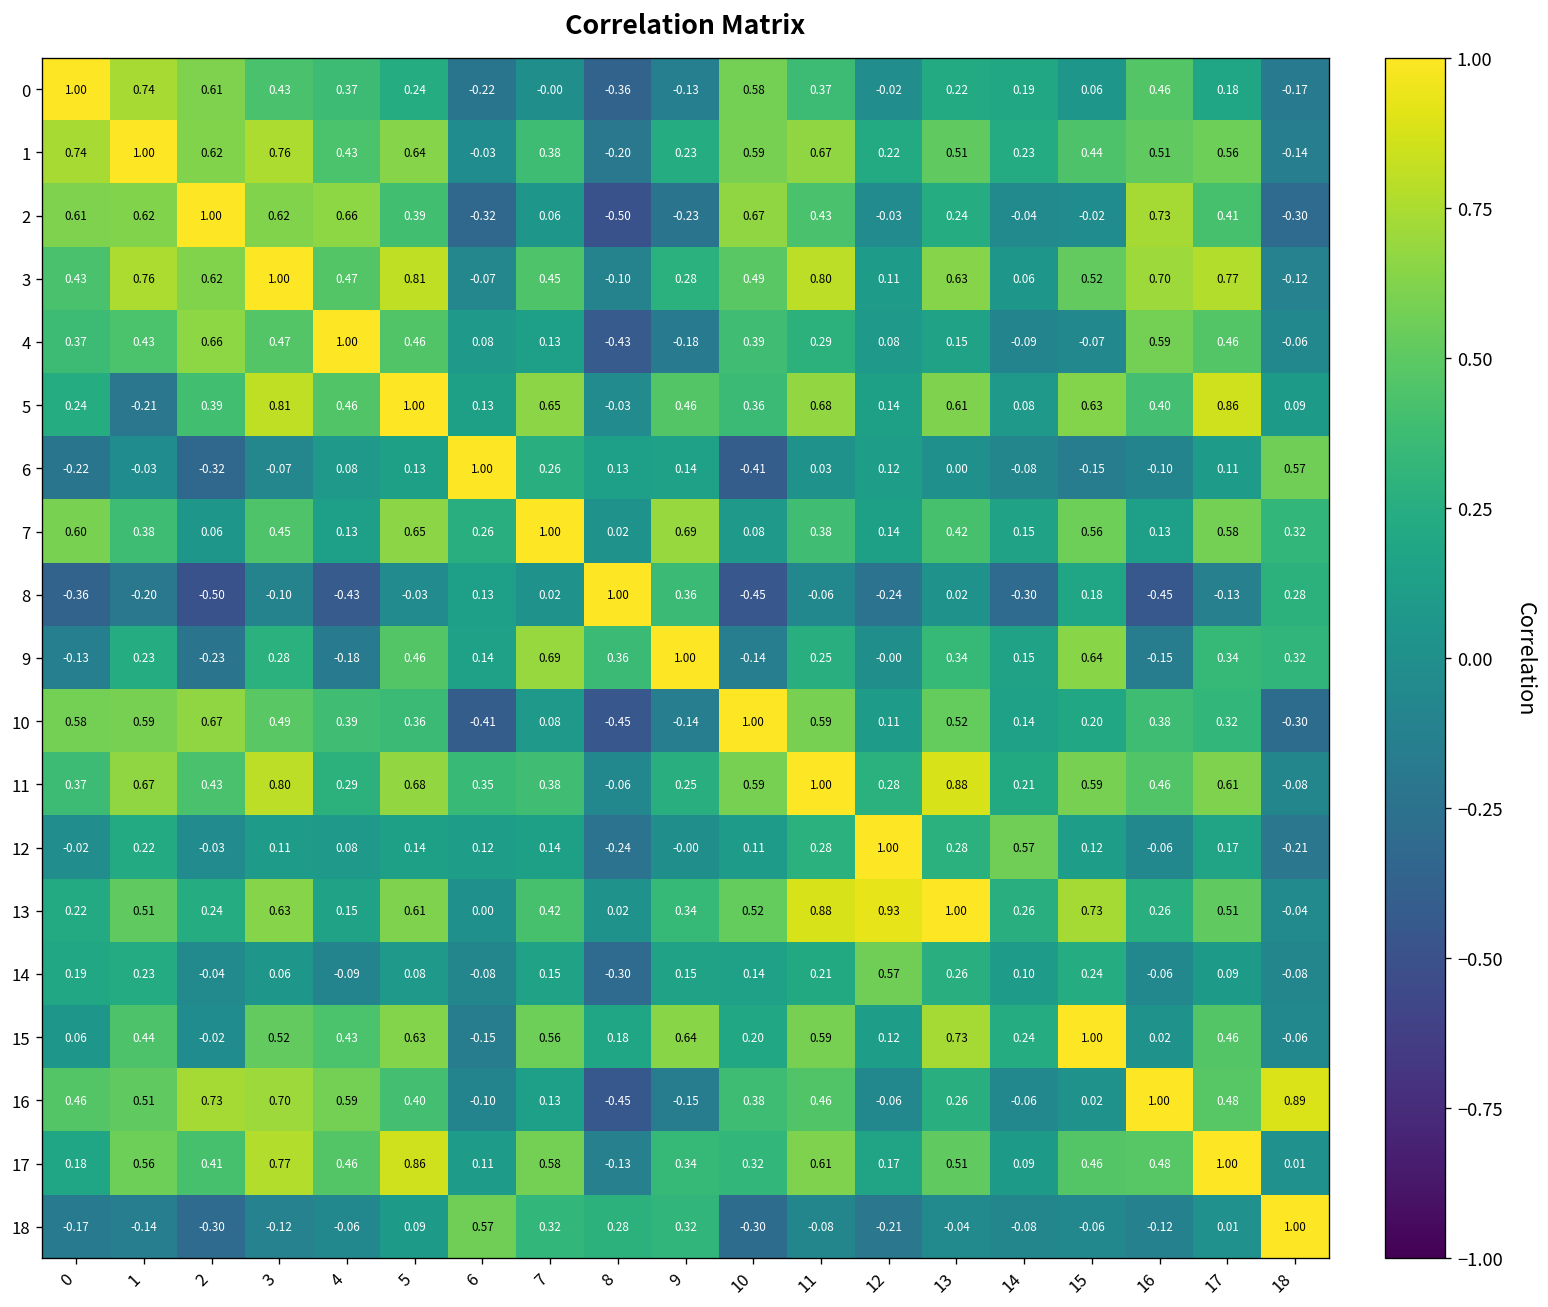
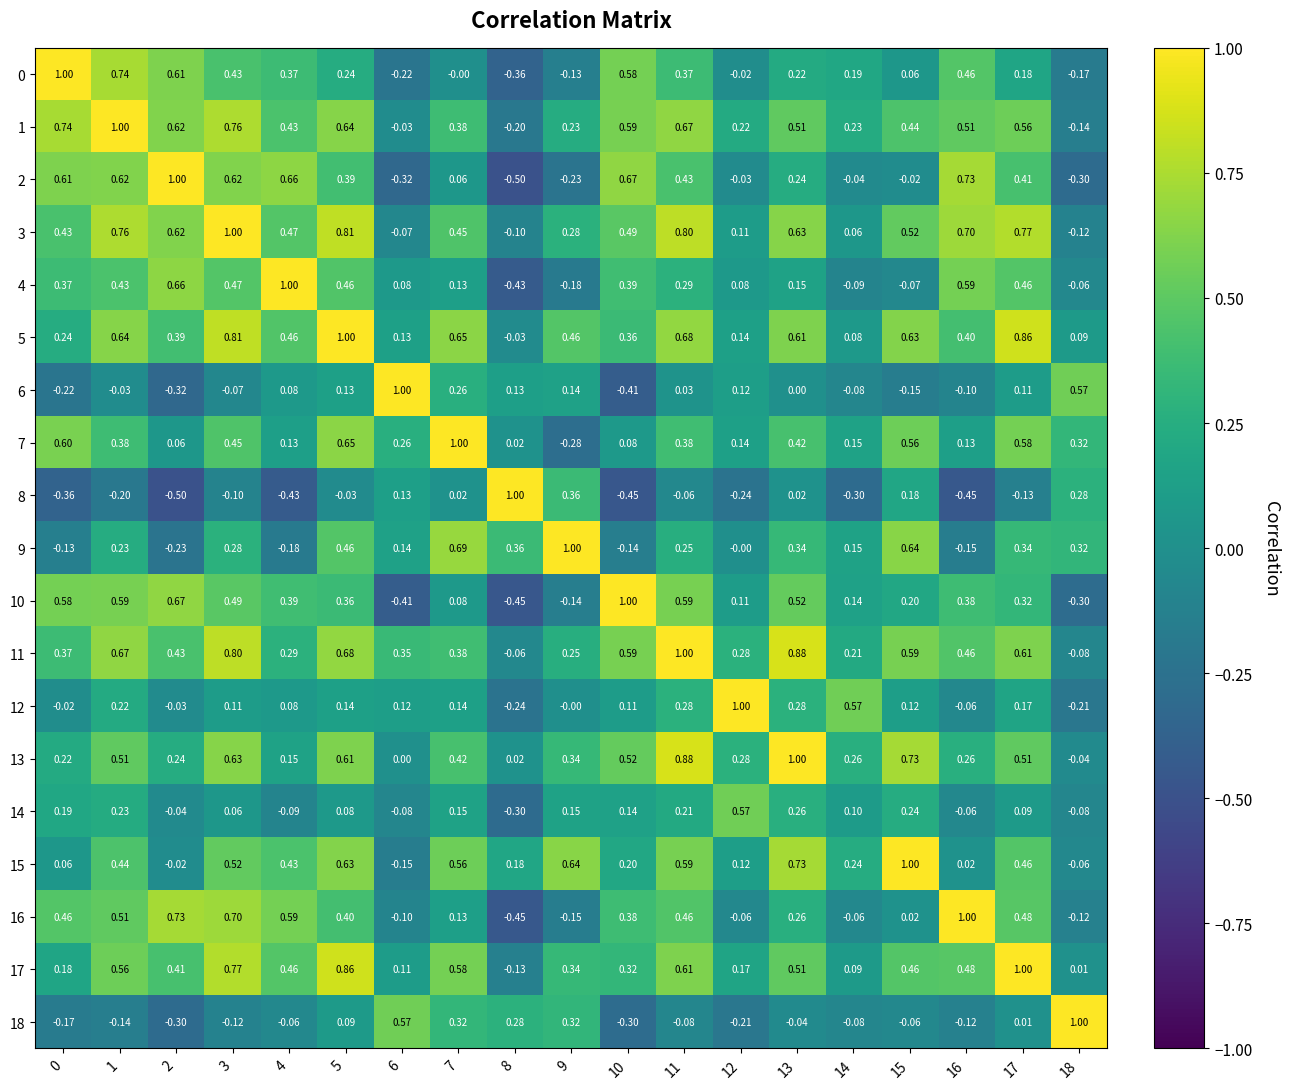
  {
    "5": {
      "0": 0.24,
-     "1": -0.21,
+     "1": 0.64,
      "2": 0.39,
      "3": 0.81,
      "4": 0.46,
      "5": 1.00,
      "6": 0.13,
      "7": 0.65,
      "8": -0.03,
      "9": 0.46,
      "10": 0.36,
      "11": 0.68,
      "12": 0.14,
      "13": 0.61,
      "14": 0.08,
      "15": 0.63,
      "16": 0.40,
      "17": 0.86,
      "18": 0.09
    },
    "7": {
      "0": 0.60,
      "1": 0.38,
      "2": 0.06,
      "3": 0.45,
      "4": 0.13,
      "5": 0.65,
      "6": 0.26,
      "7": 1.00,
      "8": 0.02,
-     "9": 0.69,
+     "9": -0.28,
      "10": 0.08,
      "11": 0.38,
      "12": 0.14,
      "13": 0.42,
      "14": 0.15,
      "15": 0.56,
      "16": 0.13,
      "17": 0.58,
      "18": 0.32
    },
    "13": {
      "0": 0.22,
      "1": 0.51,
      "2": 0.24,
      "3": 0.63,
      "4": 0.15,
      "5": 0.61,
      "6": 0.00,
      "7": 0.42,
      "8": 0.02,
      "9": 0.34,
      "10": 0.52,
      "11": 0.88,
-     "12": 0.93,
+     "12": 0.28,
      "13": 1.00,
      "14": 0.26,
      "15": 0.73,
      "16": 0.26,
      "17": 0.51,
      "18": -0.04
    },
    "16": {
      "0": 0.46,
      "1": 0.51,
      "2": 0.73,
      "3": 0.70,
      "4": 0.59,
      "5": 0.40,
      "6": -0.10,
      "7": 0.13,
      "8": -0.45,
      "9": -0.15,
      "10": 0.38,
      "11": 0.46,
      "12": -0.06,
      "13": 0.26,
      "14": -0.06,
      "15": 0.02,
      "16": 1.00,
      "17": 0.48,
-     "18": 0.89
+     "18": -0.12
    }
  }
